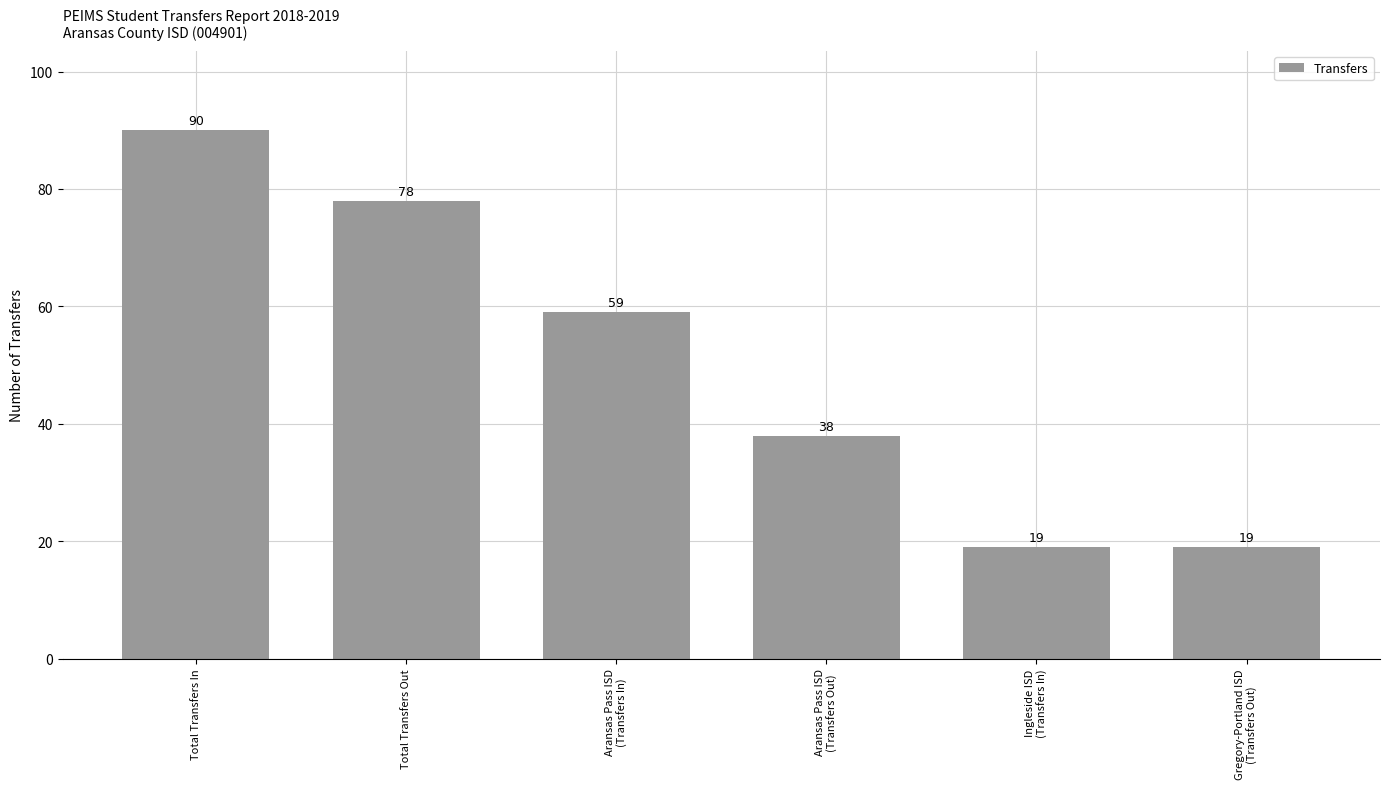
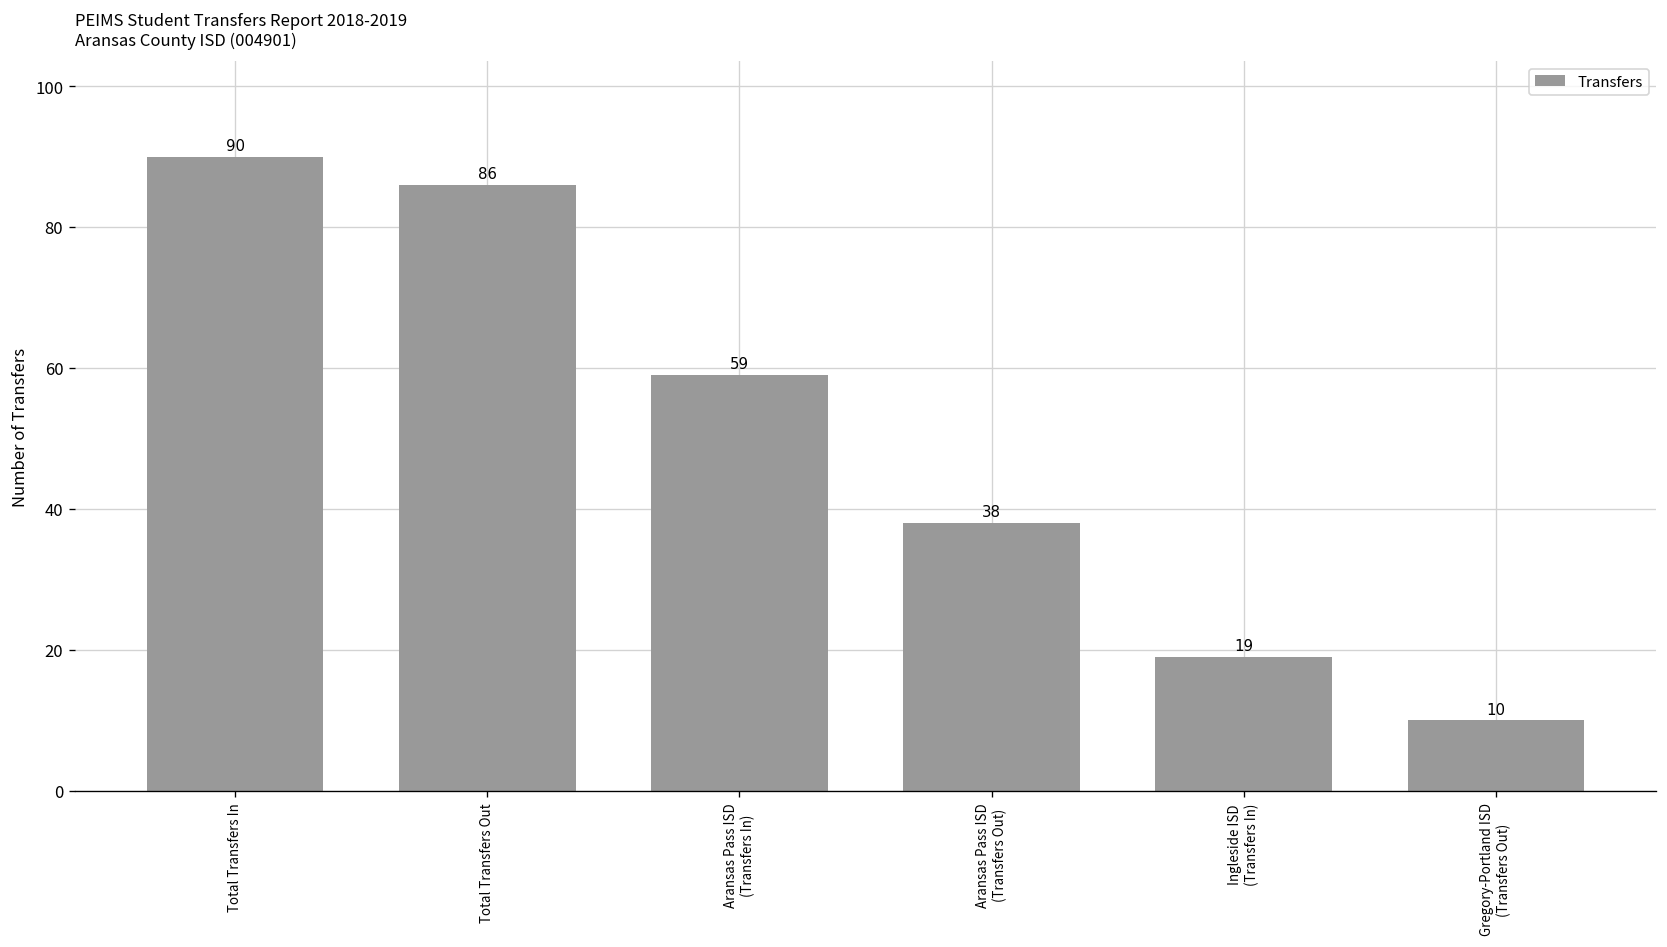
  {
    "Total Transfers In": 90,
-   "Total Transfers Out": 78,
+   "Total Transfers Out": 86,
    "Aransas Pass ISD (Transfers In)": 59,
    "Aransas Pass ISD (Transfers Out)": 38,
    "Ingleside ISD (Transfers In)": 19,
-   "Gregory-Portland ISD (Transfers Out)": 19
+   "Gregory-Portland ISD (Transfers Out)": 10
  }
